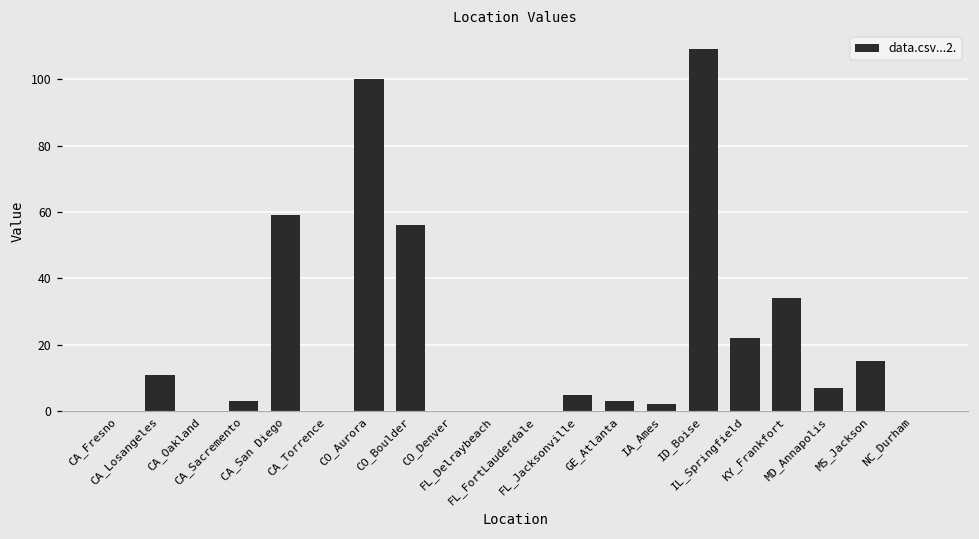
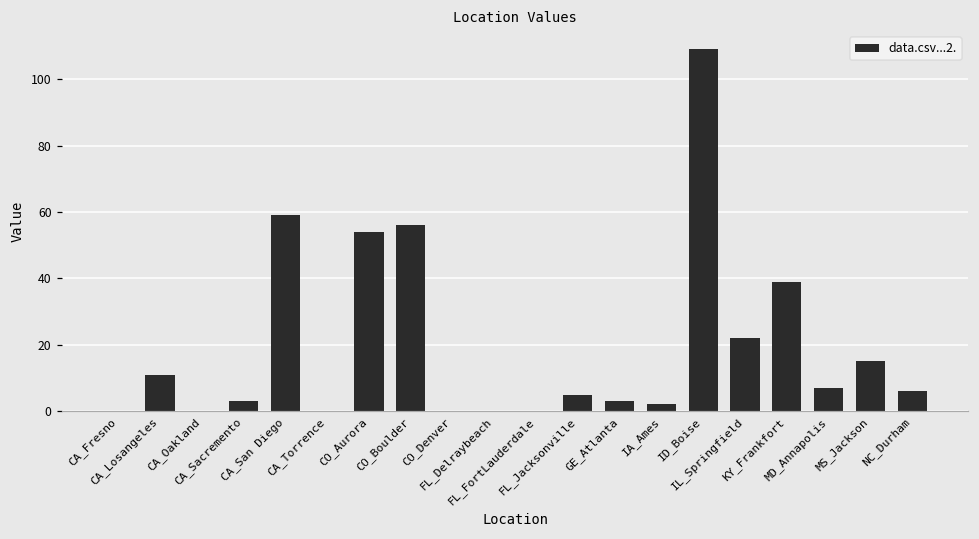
  {
    "CA_Fresno": 0,
    "CA_Losangeles": 11,
    "CA_Oakland": 0,
    "CA_Sacremento": 3,
    "CA_San Diego": 59,
    "CA_Torrence": 0,
-   "CO_Aurora": 100,
+   "CO_Aurora": 54,
    "CO_Boulder": 56,
    "CO_Denver": 0,
    "FL_Delraybeach": 0,
    "FL_FortLauderdale": 0,
    "FL_Jacksonville": 5,
    "GE_Atlanta": 3,
    "IA_Ames": 2,
    "ID_Boise": 109,
    "IL_Springfield": 22,
-   "KY_Frankfort": 34,
+   "KY_Frankfort": 39,
    "MD_Annapolis": 7,
    "MS_Jackson": 15,
-   "NC_Durham": 0
+   "NC_Durham": 6
  }
